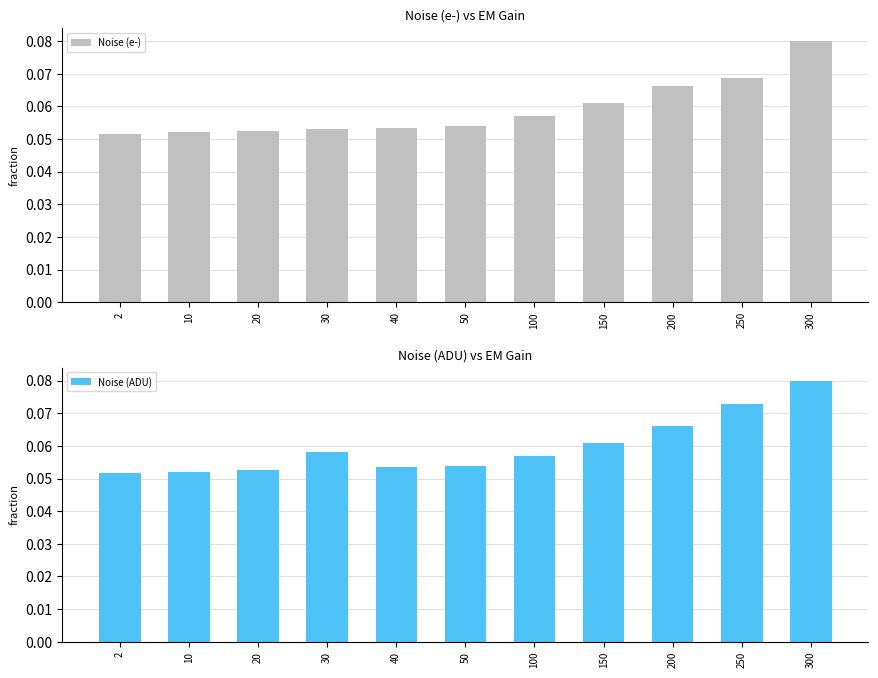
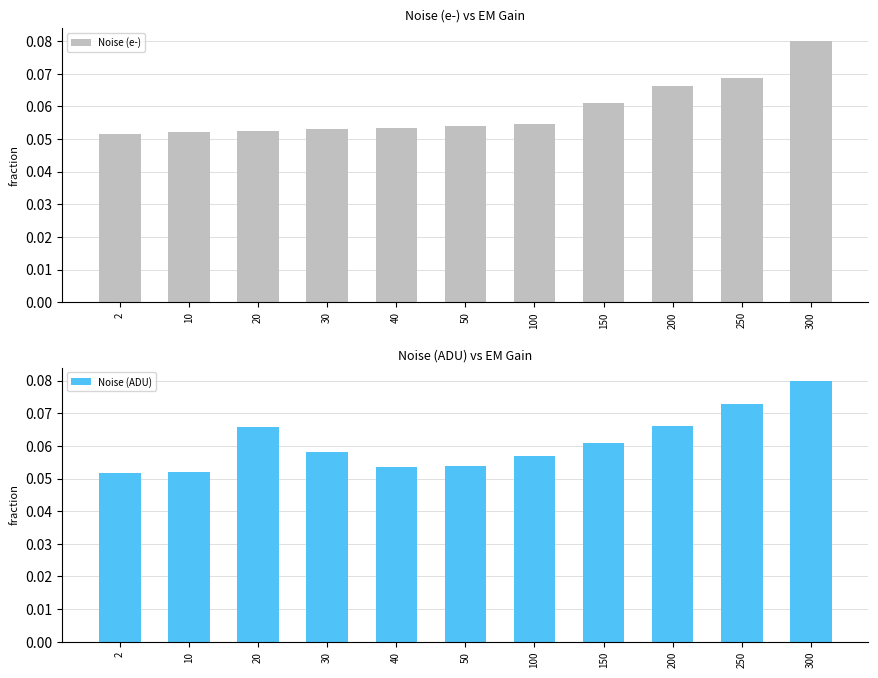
  {
    "Noise (e-) vs EM Gain": {
      "2": 0.052,
      "10": 0.052,
      "20": 0.053,
      "30": 0.053,
      "40": 0.053,
      "50": 0.054,
-     "100": 0.057,
+     "100": 0.055,
      "150": 0.061,
      "200": 0.066,
      "250": 0.069,
      "300": 0.080
    },
    "Noise (ADU) vs EM Gain": {
      "2": 0.052,
      "10": 0.052,
-     "20": 0.053,
+     "20": 0.066,
      "30": 0.058,
      "40": 0.053,
      "50": 0.054,
      "100": 0.057,
      "150": 0.061,
      "200": 0.066,
      "250": 0.073,
      "300": 0.080
    }
  }
